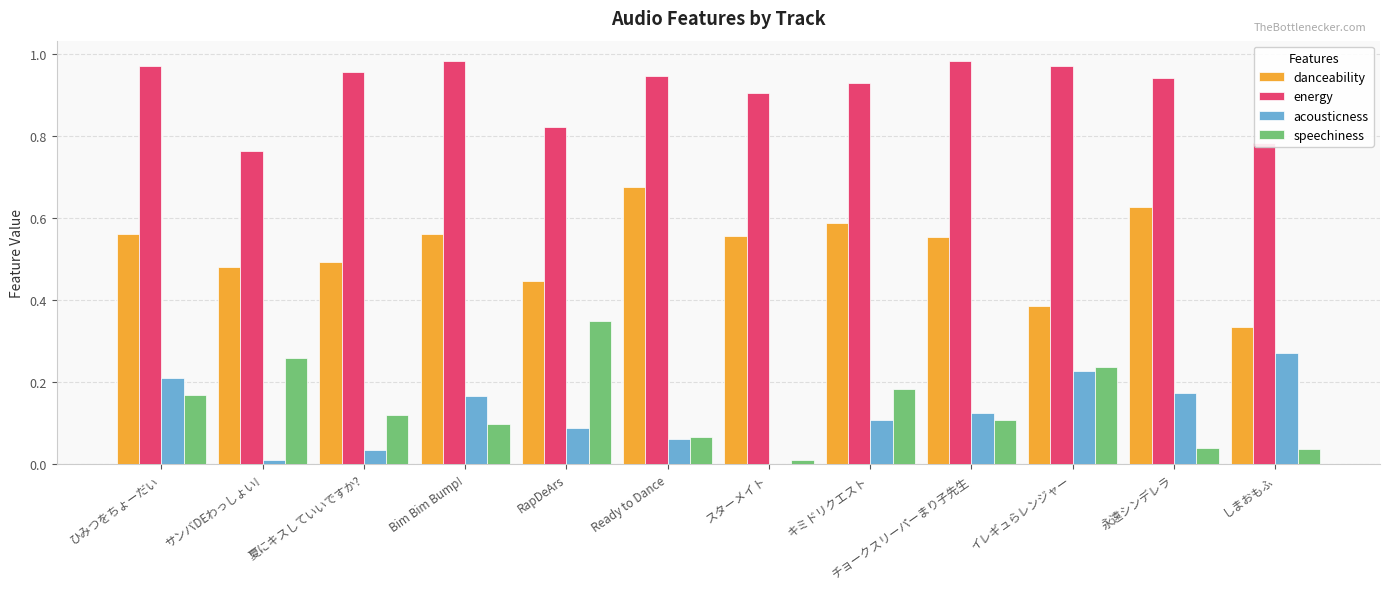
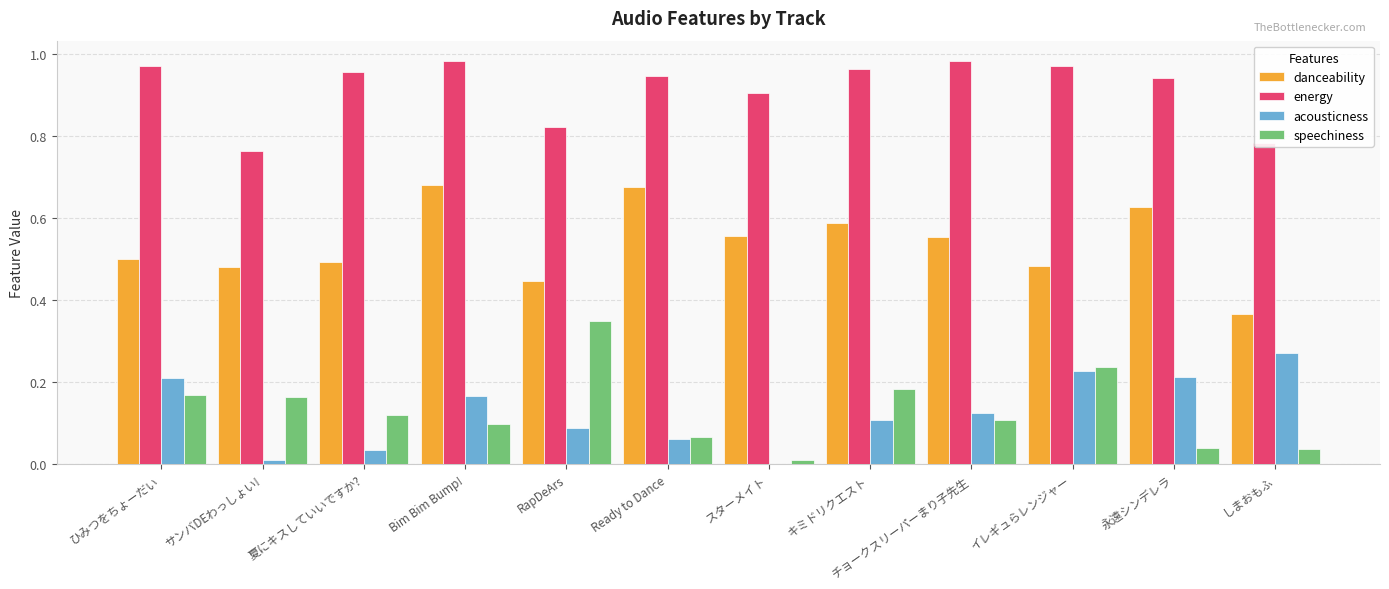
  {
    "danceability": {
-     "ひみつをちょーだい": 0.56,
+     "ひみつをちょーだい": 0.50,
      "サンバDEわっしょい!": 0.48,
      "夏にキスしていいですか?": 0.49,
-     "Bim Bim Bump!": 0.56,
+     "Bim Bim Bump!": 0.68,
      "RapDeArs": 0.45,
      "Ready to Dance": 0.68,
      "スターメイト": 0.56,
      "キミドリクエスト": 0.59,
      "チョークスリーパーまり子先生": 0.55,
-     "イレギュらレンジャー": 0.39,
+     "イレギュらレンジャー": 0.48,
      "永遠シンデレラ": 0.63,
-     "しまおもふ": 0.33
+     "しまおもふ": 0.37
    },
    "energy": {
      "ひみつをちょーだい": 0.97,
      "サンバDEわっしょい!": 0.76,
      "夏にキスしていいですか?": 0.96,
      "Bim Bim Bump!": 0.98,
      "RapDeArs": 0.82,
      "Ready to Dance": 0.95,
      "スターメイト": 0.90,
-     "キミドリクエスト": 0.93,
+     "キミドリクエスト": 0.96,
      "チョークスリーパーまり子先生": 0.98,
      "イレギュらレンジャー": 0.97,
      "永遠シンデレラ": 0.94
    },
    "acousticness": {
      "ひみつをちょーだい": 0.21,
      "サンバDEわっしょい!": 0.01,
      "夏にキスしていいですか?": 0.04,
      "Bim Bim Bump!": 0.17,
      "RapDeArs": 0.09,
      "Ready to Dance": 0.06,
      "キミドリクエスト": 0.11,
      "チョークスリーパーまり子先生": 0.13,
      "イレギュらレンジャー": 0.23,
-     "永遠シンデレラ": 0.17,
+     "永遠シンデレラ": 0.21,
      "しまおもふ": 0.27
    },
    "speechiness": {
      "ひみつをちょーだい": 0.17,
-     "サンバDEわっしょい!": 0.26,
+     "サンバDEわっしょい!": 0.17,
      "夏にキスしていいですか?": 0.12,
      "Bim Bim Bump!": 0.10,
      "RapDeArs": 0.35,
      "Ready to Dance": 0.07,
      "スターメイト": 0.01,
      "キミドリクエスト": 0.18,
      "チョークスリーパーまり子先生": 0.11,
      "イレギュらレンジャー": 0.24,
      "永遠シンデレラ": 0.04,
      "しまおもふ": 0.04
    }
  }
